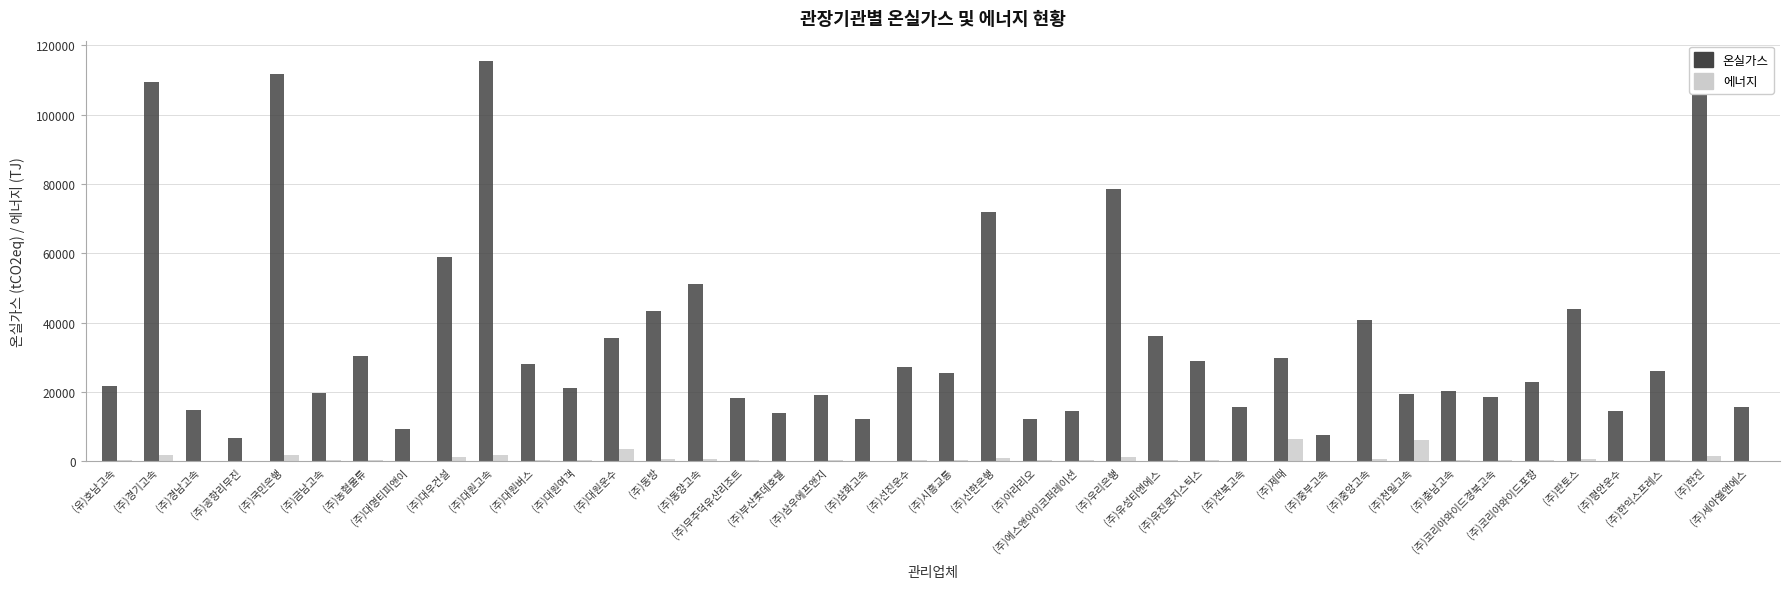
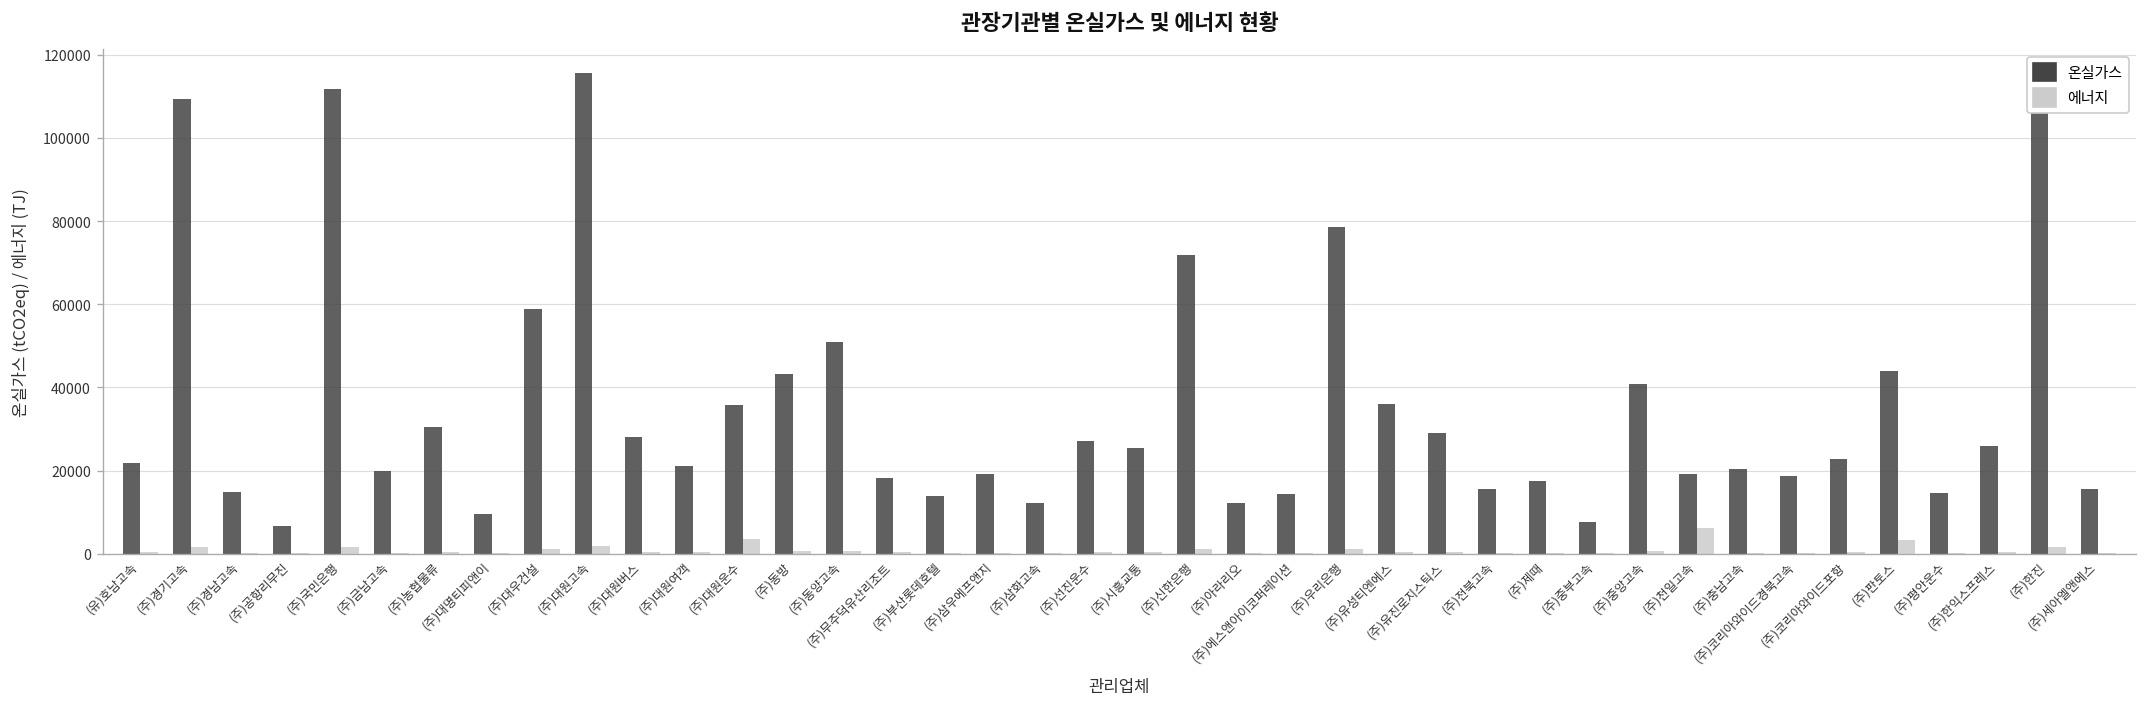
  {
    "온실가스": {
      "(유)호남고속": 22000,
      "(주)경기고속": 109000,
      "(주)경남고속": 15000,
      "(주)공항리무진": 7000,
      "(주)국민은행": 112000,
      "(주)금남고속": 20000,
      "(주)농협물류": 30000,
      "(주)대명티피앤이": 9000,
      "(주)대우건설": 59000,
      "(주)대원고속": 116000,
      "(주)대원버스": 28000,
      "(주)대원여객": 21000,
      "(주)대원운수": 36000,
      "(주)동방": 43000,
      "(주)동양고속": 51000,
      "(주)무주덕유산리조트": 18000,
      "(주)부산롯데호텔": 14000,
      "(주)삼우에프앤지": 19000,
      "(주)삼화고속": 12000,
      "(주)선진운수": 27000,
      "(주)시흥교통": 26000,
      "(주)신한은행": 72000,
      "(주)아라리오": 12000,
      "(주)에스앤아이코퍼레이션": 14000,
      "(주)우리은행": 78000,
      "(주)유성티엔에스": 36000,
      "(주)유진로지스틱스": 29000,
      "(주)전북고속": 16000,
-     "(주)제때": 30000,
+     "(주)제때": 17000,
      "(주)중부고속": 8000,
      "(주)중앙고속": 41000,
      "(주)천일고속": 19000,
      "(주)충남고속": 20000,
      "(주)코리아와이드경북고속": 19000,
      "(주)코리아와이드포항": 23000,
      "(주)판토스": 44000,
      "(주)평안운수": 15000,
      "(주)한익스프레스": 26000,
      "(주)세아엘앤에스": 16000
    },
    "에너지": {
      "(주)경기고속": 2000,
      "(주)국민은행": 2000,
      "(주)대우건설": 1000,
      "(주)대원고속": 2000,
      "(주)대원운수": 4000,
      "(주)동양고속": 1000,
      "(주)신한은행": 1000,
      "(주)우리은행": 1000,
-     "(주)제때": 6000,
+     "(주)제때": 0,
      "(주)천일고속": 6000,
-     "(주)판토스": 1000,
+     "(주)판토스": 3000,
      "(주)한진": 2000
    }
  }
